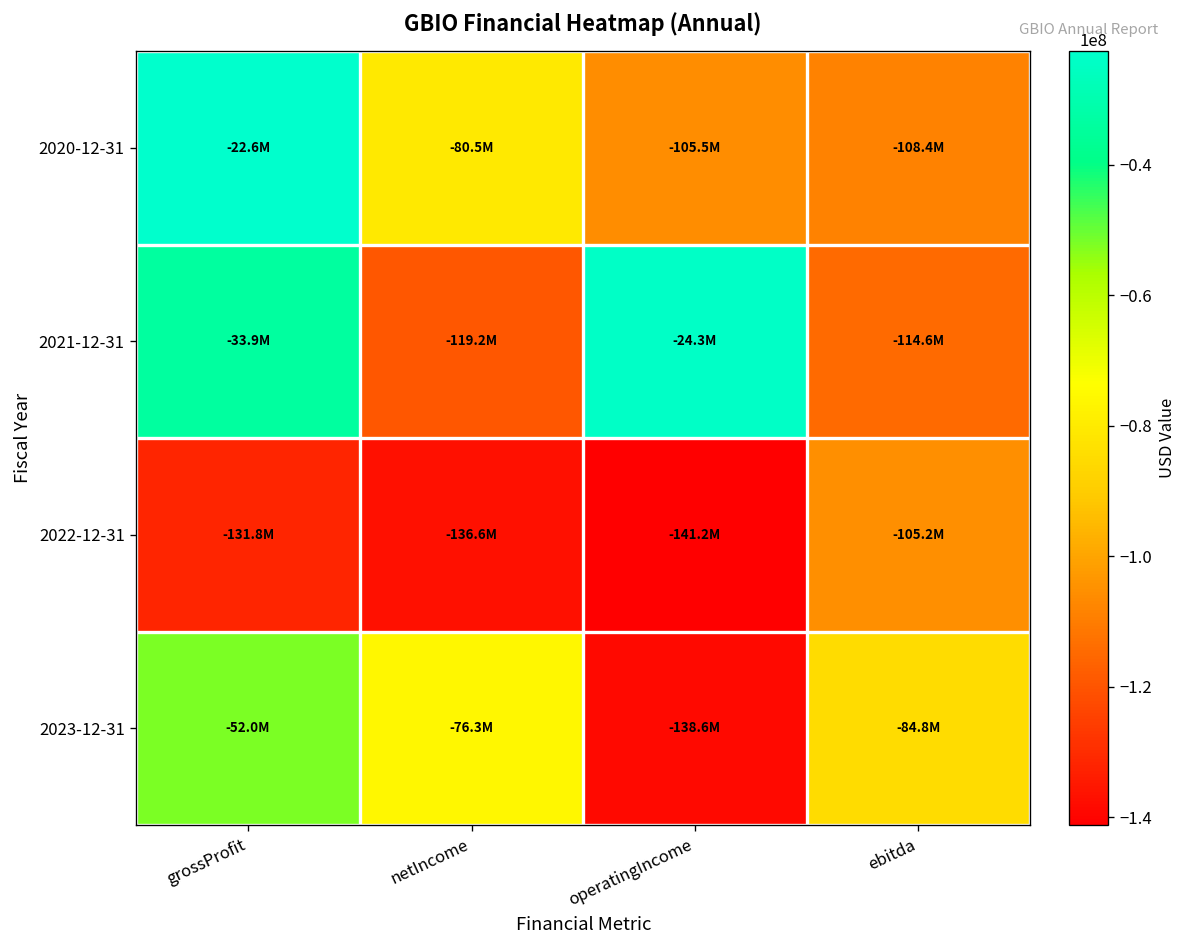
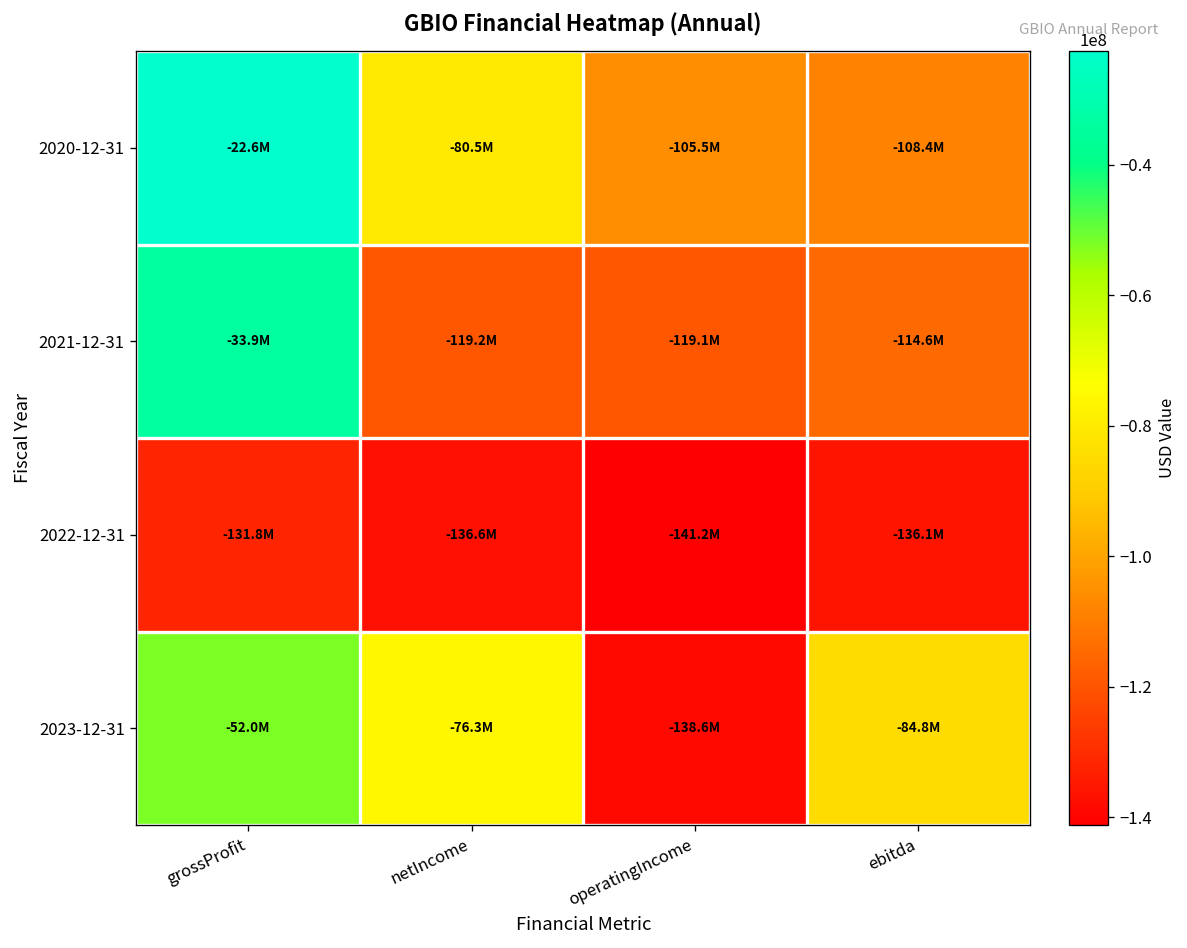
  {
    "2020-12-31": {
      "grossProfit": "-22.6M",
      "netIncome": "-80.5M",
      "operatingIncome": "-105.5M",
      "ebitda": "-108.4M"
    },
    "2021-12-31": {
      "grossProfit": "-33.9M",
      "netIncome": "-119.2M",
-     "operatingIncome": "-24.3M",
+     "operatingIncome": "-119.1M",
      "ebitda": "-114.6M"
    },
    "2022-12-31": {
      "grossProfit": "-131.8M",
      "netIncome": "-136.6M",
      "operatingIncome": "-141.2M",
-     "ebitda": "-105.2M"
+     "ebitda": "-136.1M"
    },
    "2023-12-31": {
      "grossProfit": "-52.0M",
      "netIncome": "-76.3M",
      "operatingIncome": "-138.6M",
      "ebitda": "-84.8M"
    }
  }
